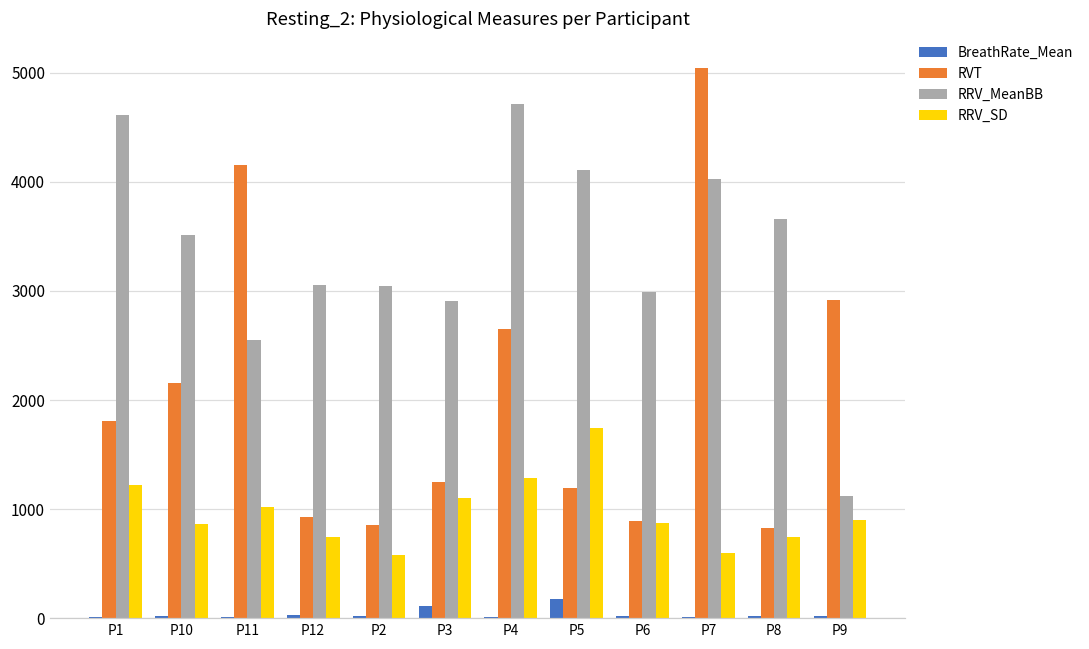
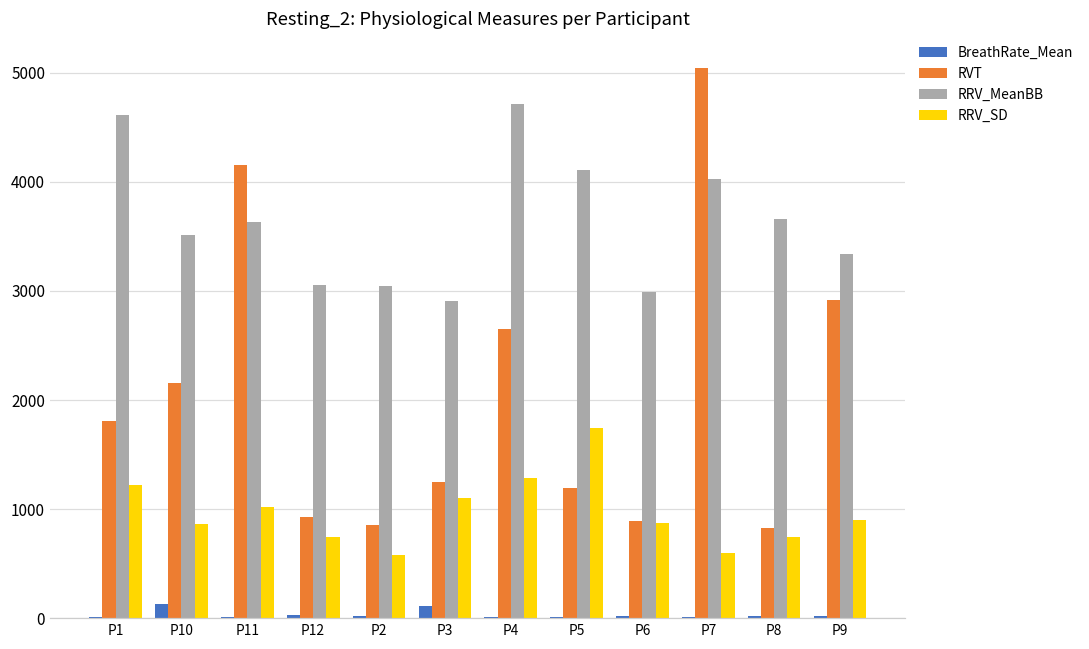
  {
    "BreathRate_Mean": {
-     "P10": 0,
+     "P10": 100,
      "P12": 0,
      "P3": 100,
-     "P5": 200
+     "P5": 0
    },
    "RVT": {
      "P1": 1800,
      "P10": 2200,
      "P11": 4200,
      "P12": 900,
      "P2": 900,
      "P3": 1300,
      "P4": 2700,
      "P5": 1200,
      "P6": 900,
      "P7": 5000,
      "P8": 800,
      "P9": 2900
    },
    "RRV_MeanBB": {
      "P1": 4600,
      "P10": 3500,
-     "P11": 2600,
+     "P11": 3600,
      "P12": 3100,
      "P2": 3000,
      "P3": 2900,
      "P4": 4700,
      "P5": 4100,
      "P6": 3000,
      "P7": 4000,
      "P8": 3700,
-     "P9": 1100
+     "P9": 3300
    },
    "RRV_SD": {
      "P1": 1200,
      "P10": 900,
      "P11": 1000,
      "P12": 700,
      "P2": 600,
      "P3": 1100,
      "P4": 1300,
      "P5": 1700,
      "P6": 900,
      "P7": 600,
      "P8": 700,
      "P9": 900
    }
  }
